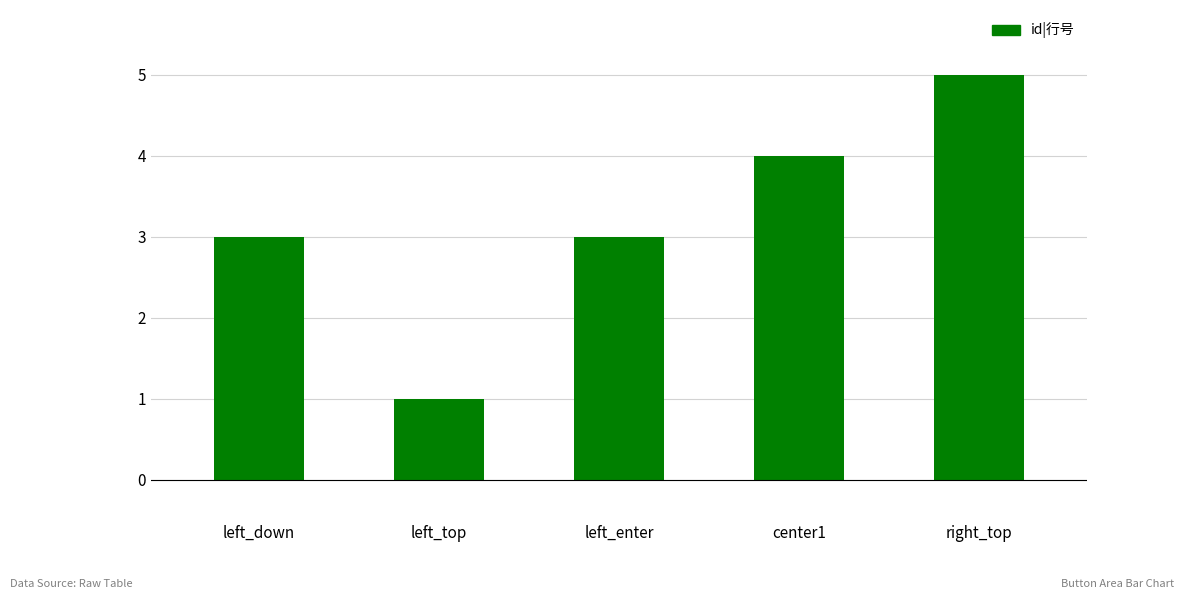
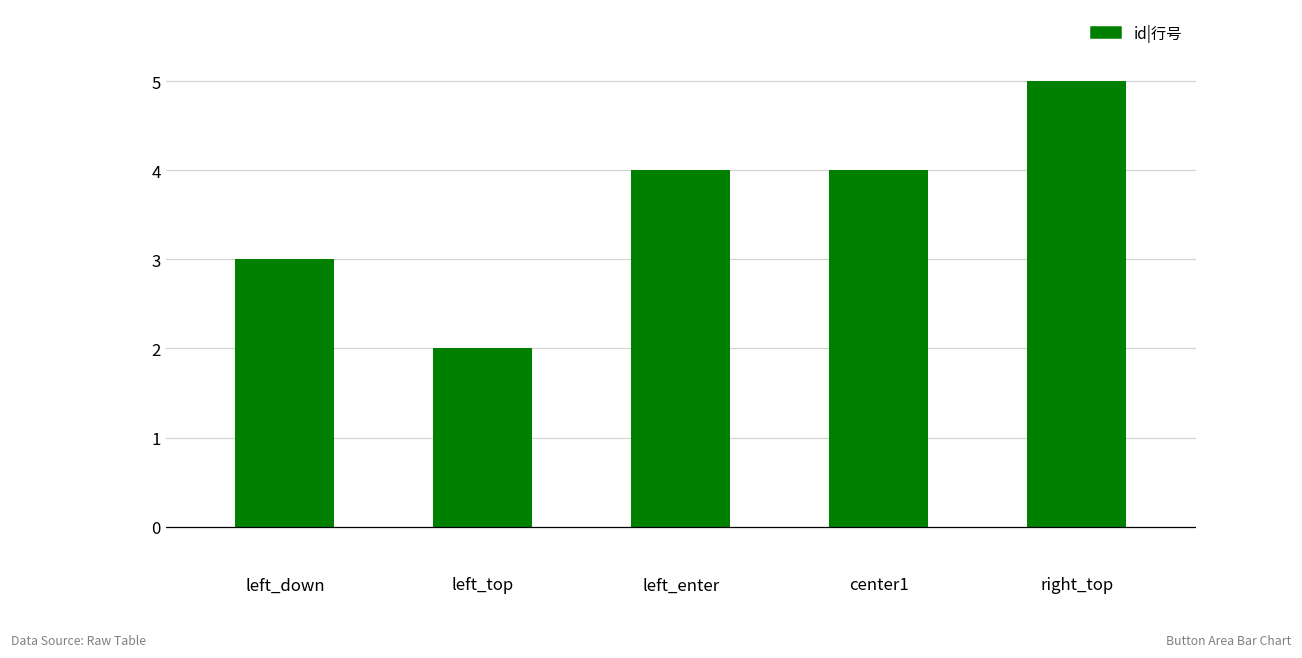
  {
    "left_down": 3,
-   "left_top": 1,
-   "left_enter": 3,
+   "left_top": 2,
+   "left_enter": 4,
    "center1": 4,
    "right_top": 5
  }
